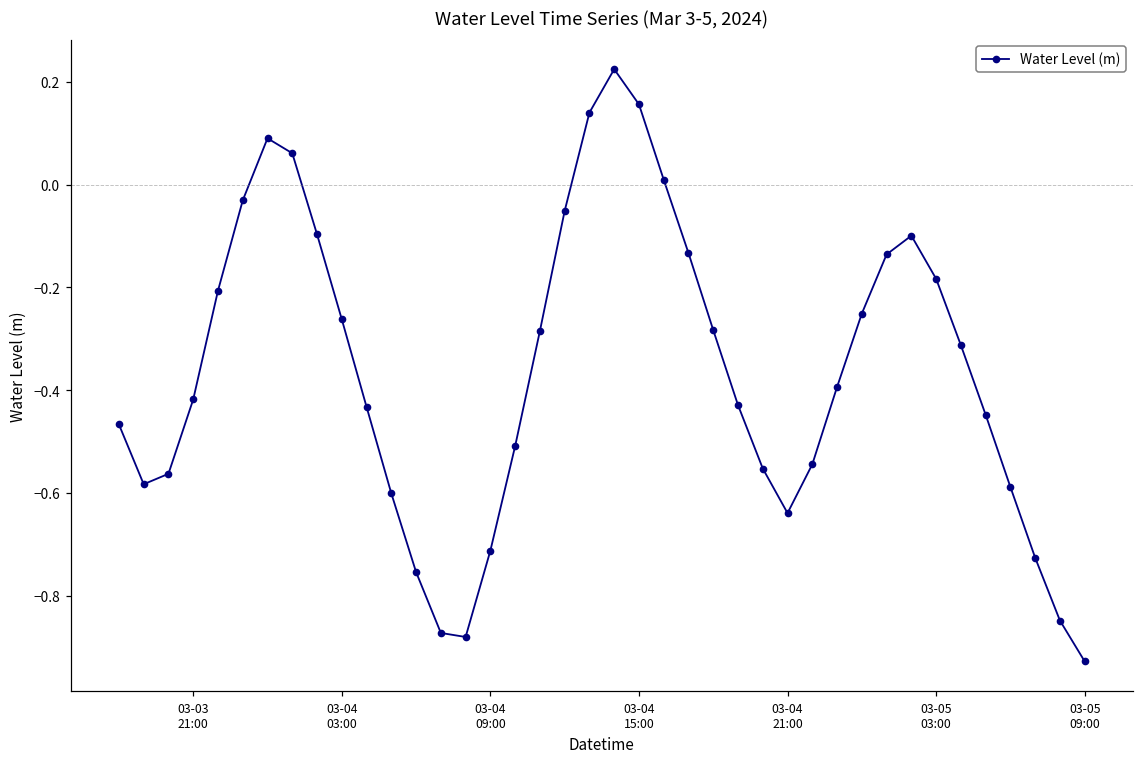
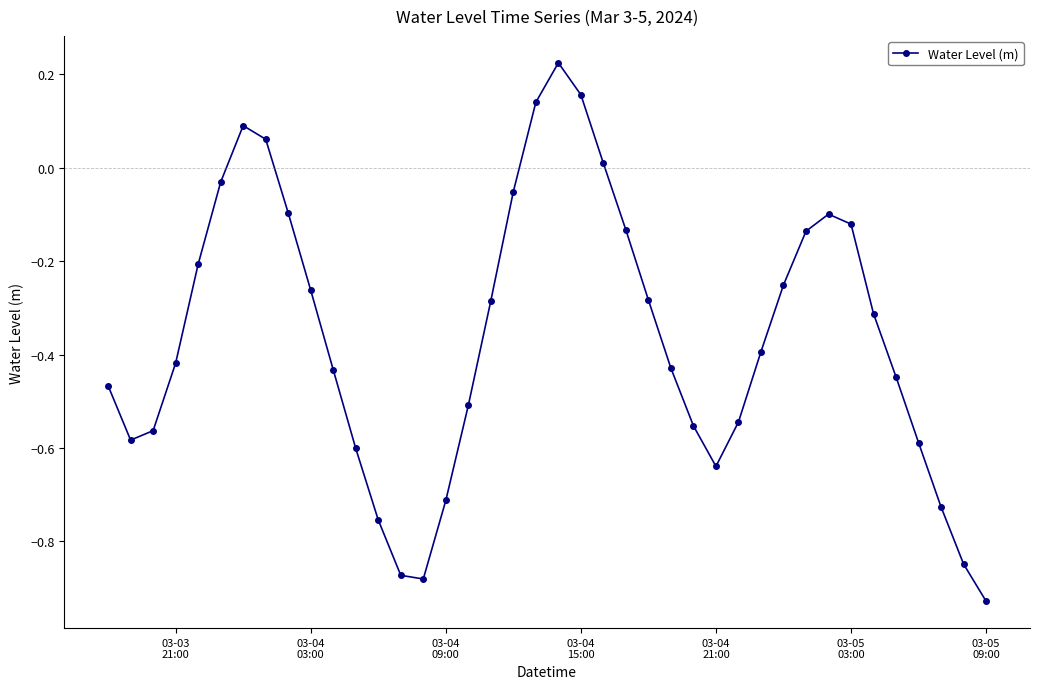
  {
    "03-03 21:00": -0.42,
    "03-04 03:00": -0.26,
    "03-04 09:00": -0.71,
    "03-04 15:00": 0.16,
    "03-04 21:00": -0.64,
-   "03-05 03:00": -0.18,
+   "03-05 03:00": -0.12,
    "03-05 09:00": -0.93
  }
